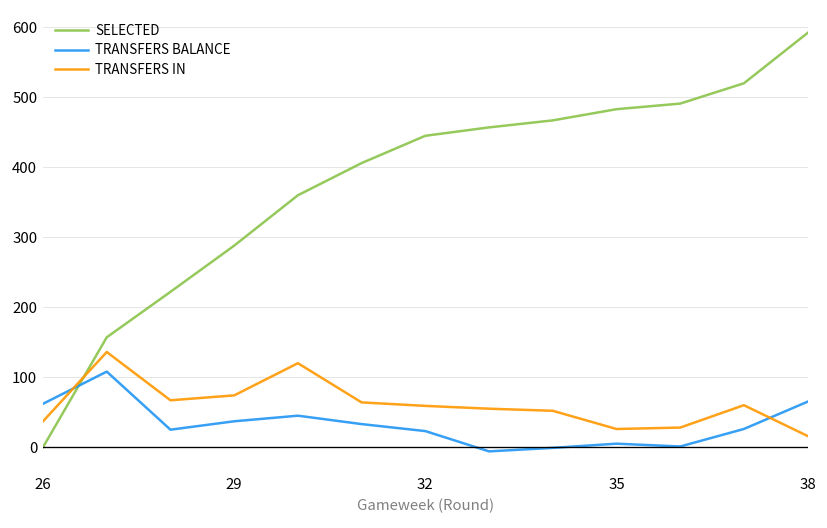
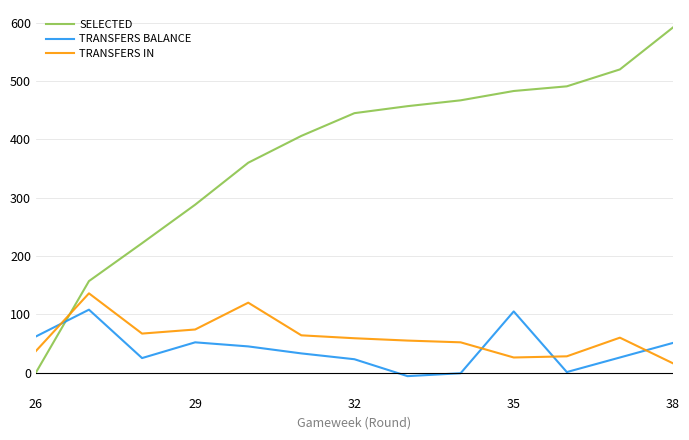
  {
    "SELECTED": {
      "26": 0,
      "29": 290,
      "32": 450,
      "35": 480,
      "38": 590
    },
    "TRANSFERS BALANCE": {
      "26": 60,
-     "29": 40,
+     "29": 50,
      "32": 20,
-     "35": 10,
-     "38": 70
+     "35": 110,
+     "38": 50
    },
    "TRANSFERS IN": {
      "26": 40,
      "29": 70,
      "32": 60,
      "35": 30,
      "38": 20
    }
  }
